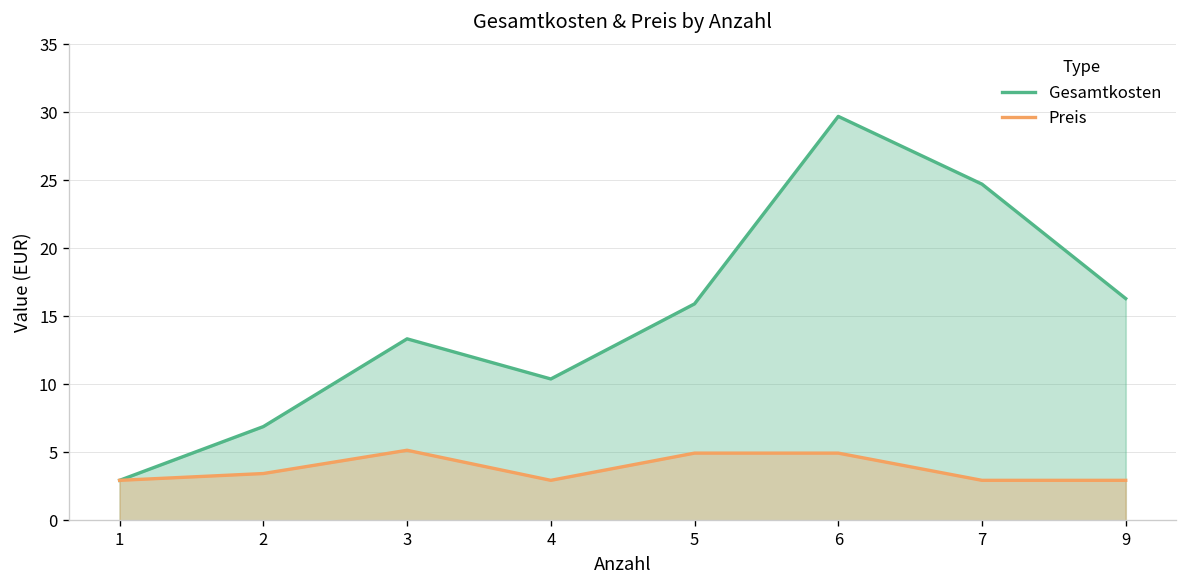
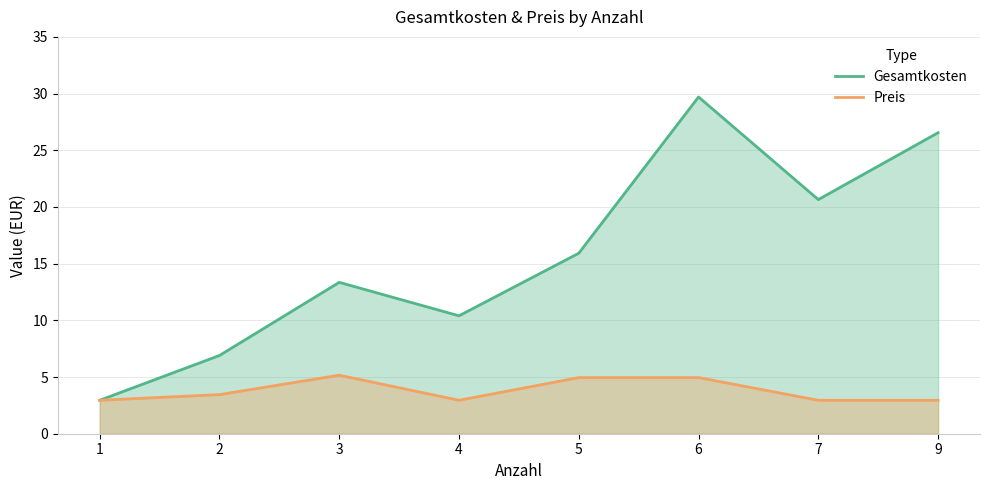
  {
    "Gesamtkosten": {
      "2": 6.9,
      "3": 13.4,
      "4": 10.4,
      "5": 15.9,
      "6": 29.7,
-     "7": 24.7,
-     "9": 16.3
+     "7": 20.7,
+     "9": 26.6
    },
    "Preis": {
      "2": 3.5,
      "3": 5.2,
      "4": 3.0,
      "5": 5.0,
      "6": 5.0,
      "7": 3.0,
      "9": 3.0
    }
  }
